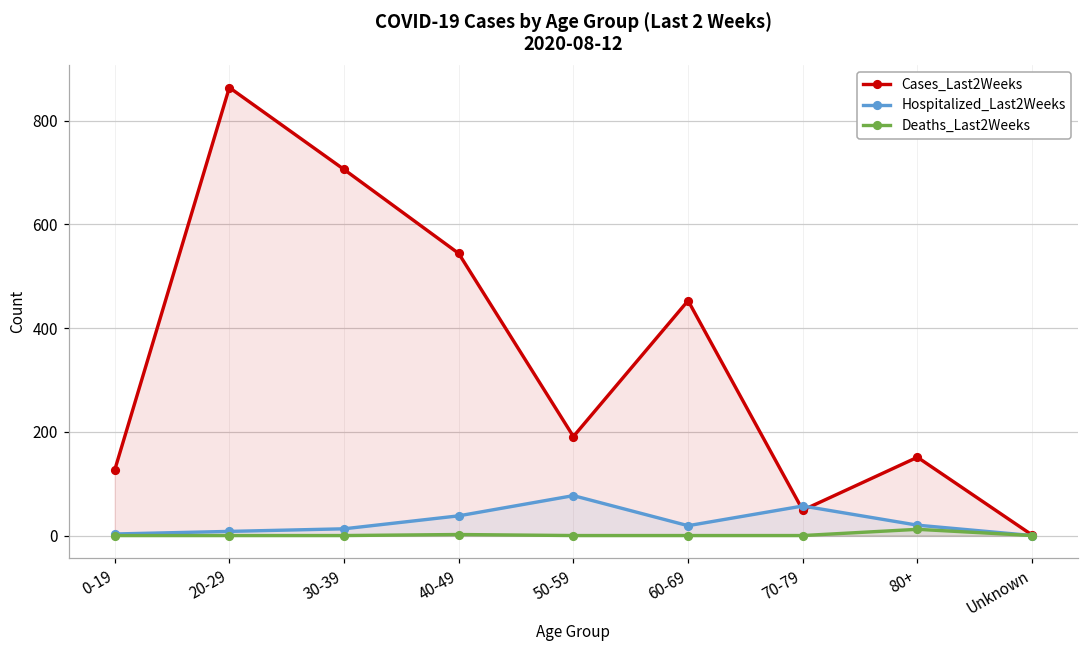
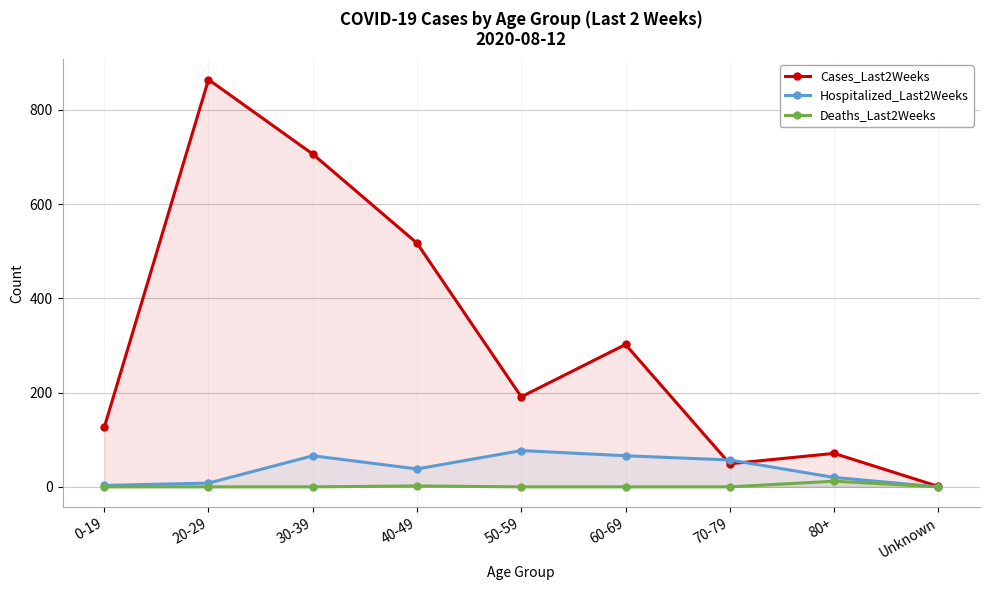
  {
    "Cases_Last2Weeks": {
      "0-19": 130,
      "20-29": 860,
      "30-39": 710,
-     "40-49": 540,
+     "40-49": 520,
      "50-59": 190,
-     "60-69": 450,
+     "60-69": 300,
      "70-79": 50,
-     "80+": 150
+     "80+": 70
    },
    "Hospitalized_Last2Weeks": {
      "20-29": 10,
-     "30-39": 10,
+     "30-39": 70,
      "40-49": 40,
      "50-59": 80,
-     "60-69": 20,
+     "60-69": 70,
      "70-79": 60,
      "80+": 20
    },
    "Deaths_Last2Weeks": {
      "20-29": 0,
      "30-39": 0,
      "40-49": 0,
      "50-59": 0,
      "60-69": 0,
      "70-79": 0,
      "80+": 10
    }
  }
